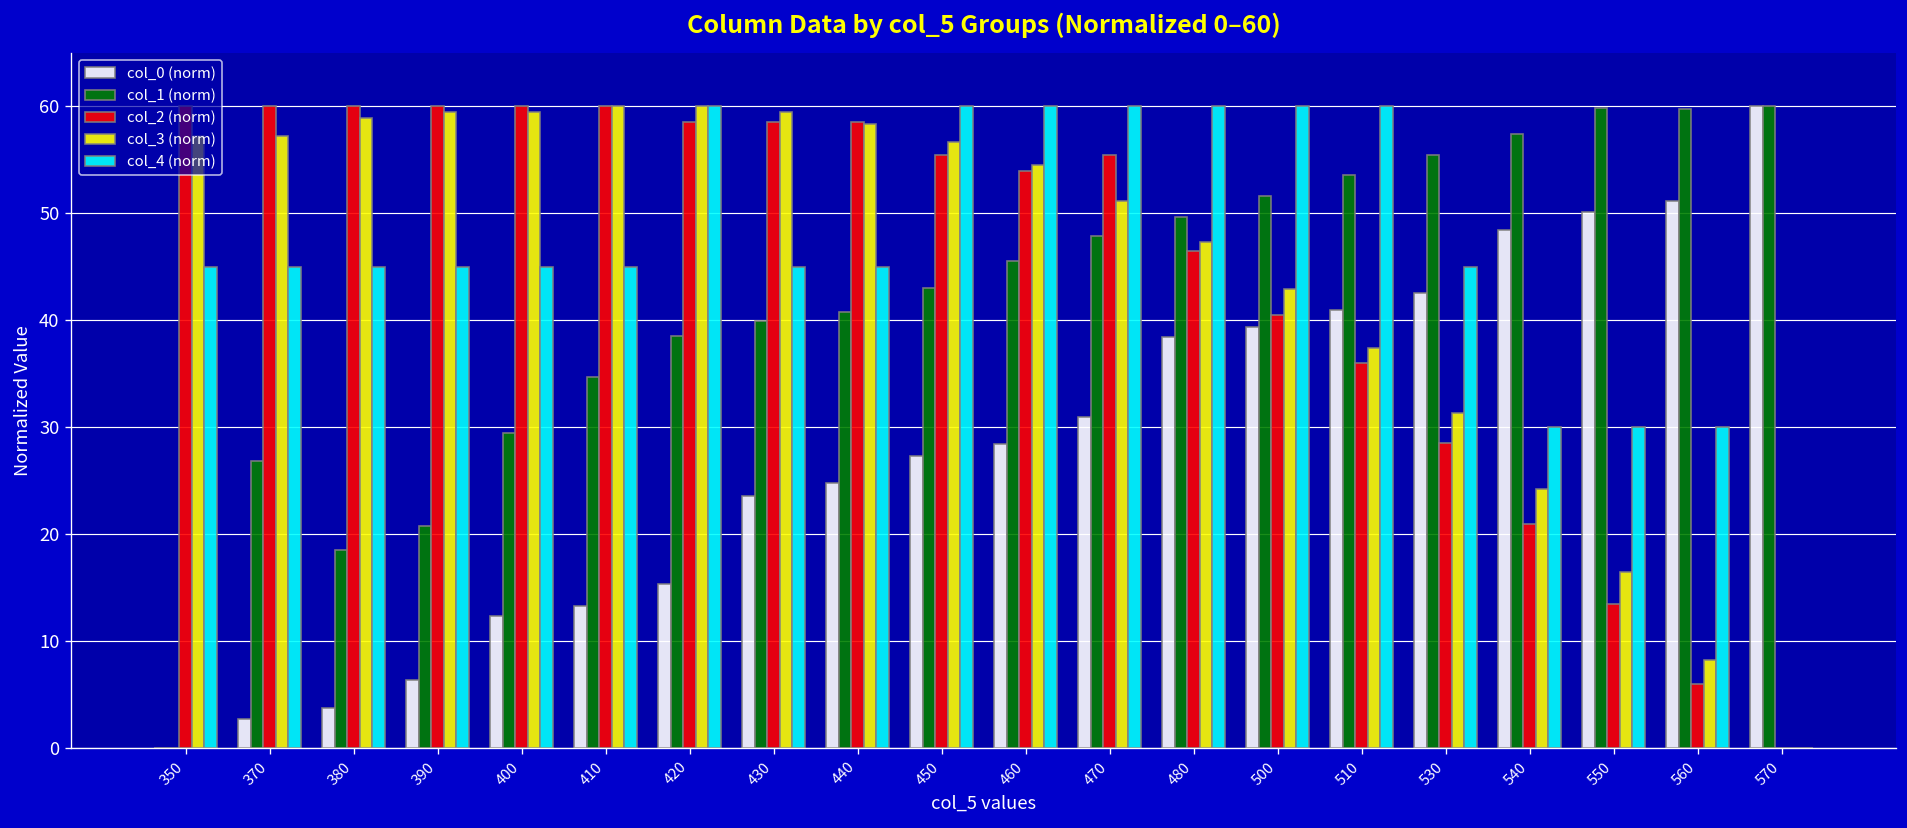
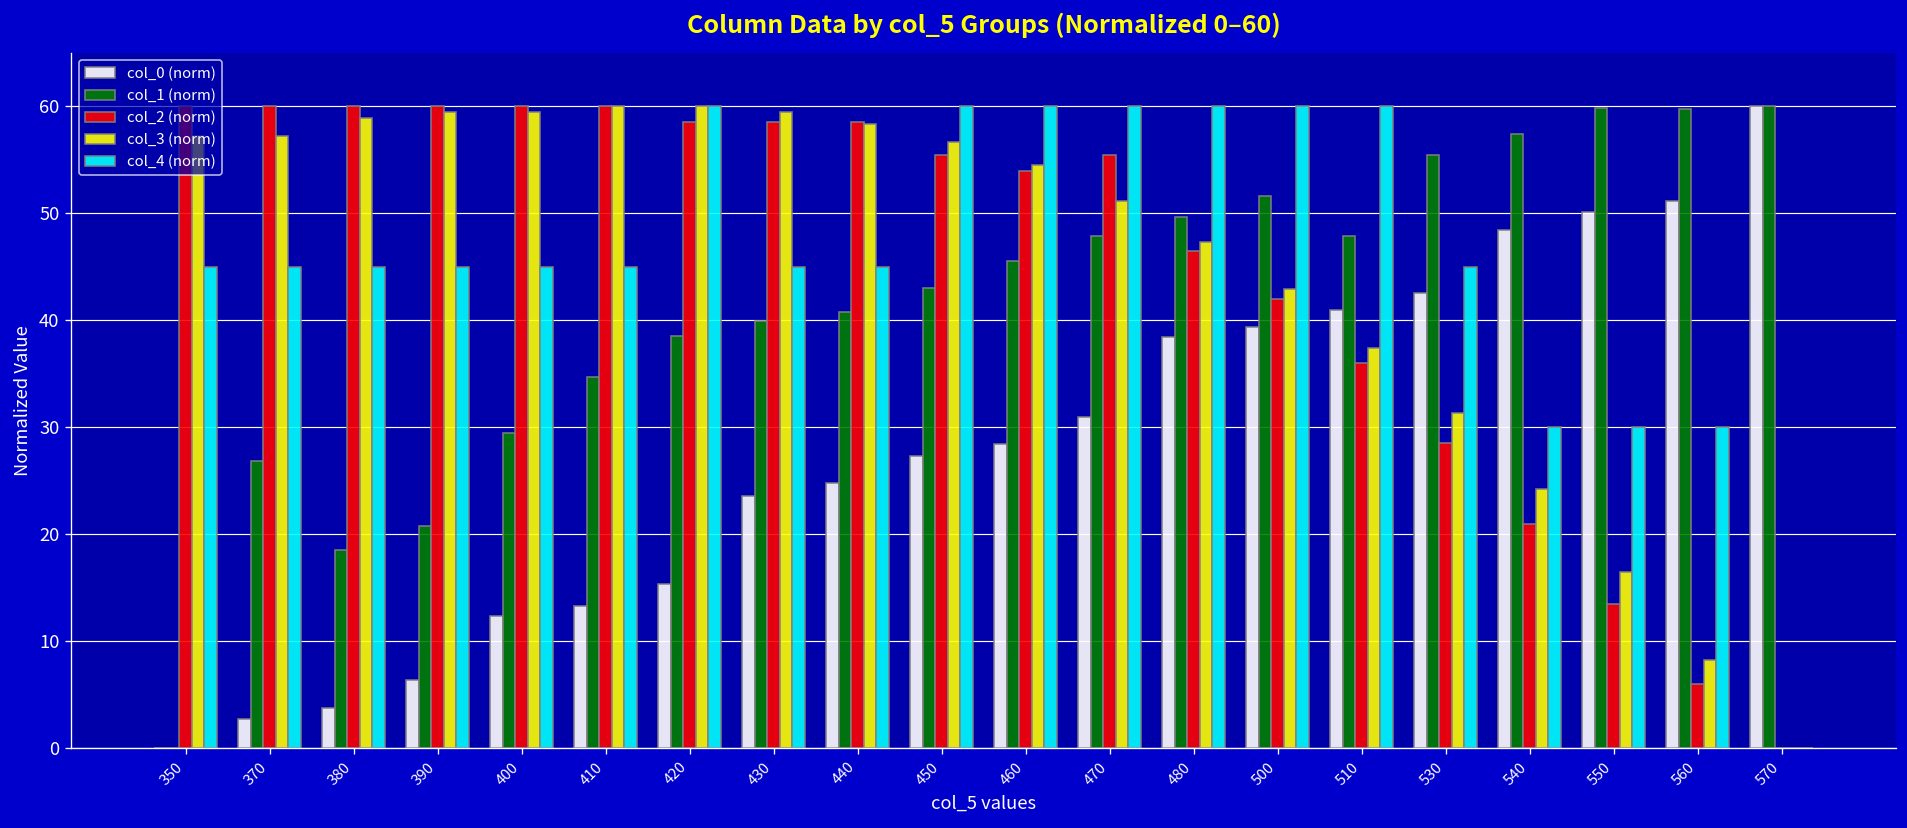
  {
    "col_0 (norm)": {
      "350": 0,
      "370": 3,
      "380": 4,
      "390": 6,
      "400": 12,
      "410": 13,
      "420": 15,
      "430": 24,
      "440": 25,
      "450": 27,
      "460": 28,
      "470": 31,
      "480": 38,
      "500": 39,
      "510": 41,
      "530": 43,
      "540": 48,
      "550": 50,
      "560": 51,
      "570": 60
    },
    "col_1 (norm)": {
      "350": 0,
      "370": 27,
      "380": 19,
      "390": 21,
      "400": 29,
      "410": 35,
      "420": 39,
      "430": 40,
      "440": 41,
      "450": 43,
      "460": 46,
      "470": 48,
      "480": 50,
      "500": 52,
-     "510": 54,
+     "510": 48,
      "530": 55,
      "540": 57,
      "550": 60,
      "560": 60,
      "570": 60
    },
    "col_2 (norm)": {
      "370": 60,
      "380": 60,
      "390": 60,
      "400": 60,
      "410": 60,
      "420": 59,
      "430": 59,
      "440": 59,
      "450": 56,
      "460": 54,
      "470": 56,
      "480": 47,
-     "500": 41,
+     "500": 42,
      "510": 36,
      "530": 29,
      "540": 21,
      "550": 14,
      "560": 6,
      "570": 0
    },
    "col_3 (norm)": {
      "370": 57,
      "380": 59,
      "390": 59,
      "400": 59,
      "410": 60,
      "420": 60,
      "430": 59,
      "440": 58,
      "450": 57,
      "460": 54,
      "470": 51,
      "480": 47,
      "500": 43,
      "510": 37,
      "530": 31,
      "540": 24,
      "550": 17,
      "560": 8,
      "570": 0
    },
    "col_4 (norm)": {
      "350": 45,
      "370": 45,
      "380": 45,
      "390": 45,
      "400": 45,
      "410": 45,
      "420": 60,
      "430": 45,
      "440": 45,
      "450": 60,
      "460": 60,
      "470": 60,
      "480": 60,
      "500": 60,
      "510": 60,
      "530": 45,
      "540": 30,
      "550": 30,
      "560": 30,
      "570": 0
    }
  }
